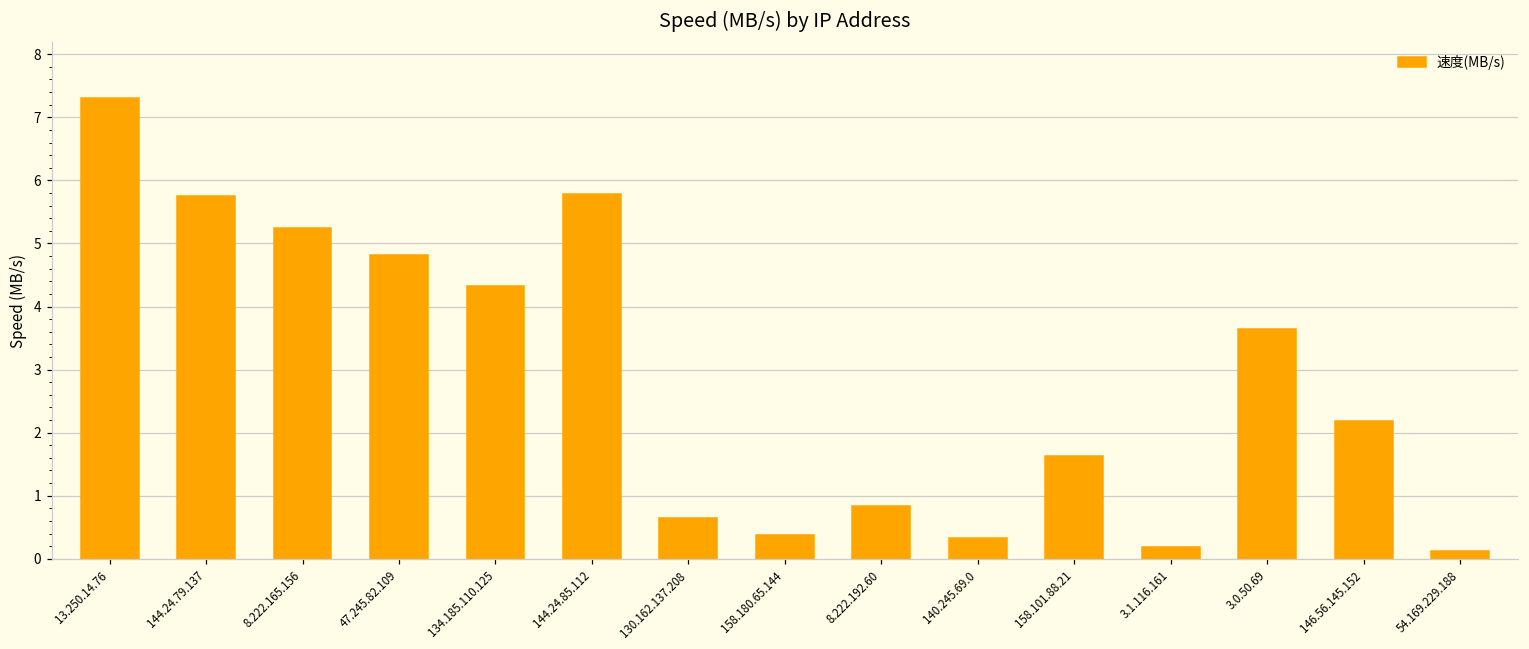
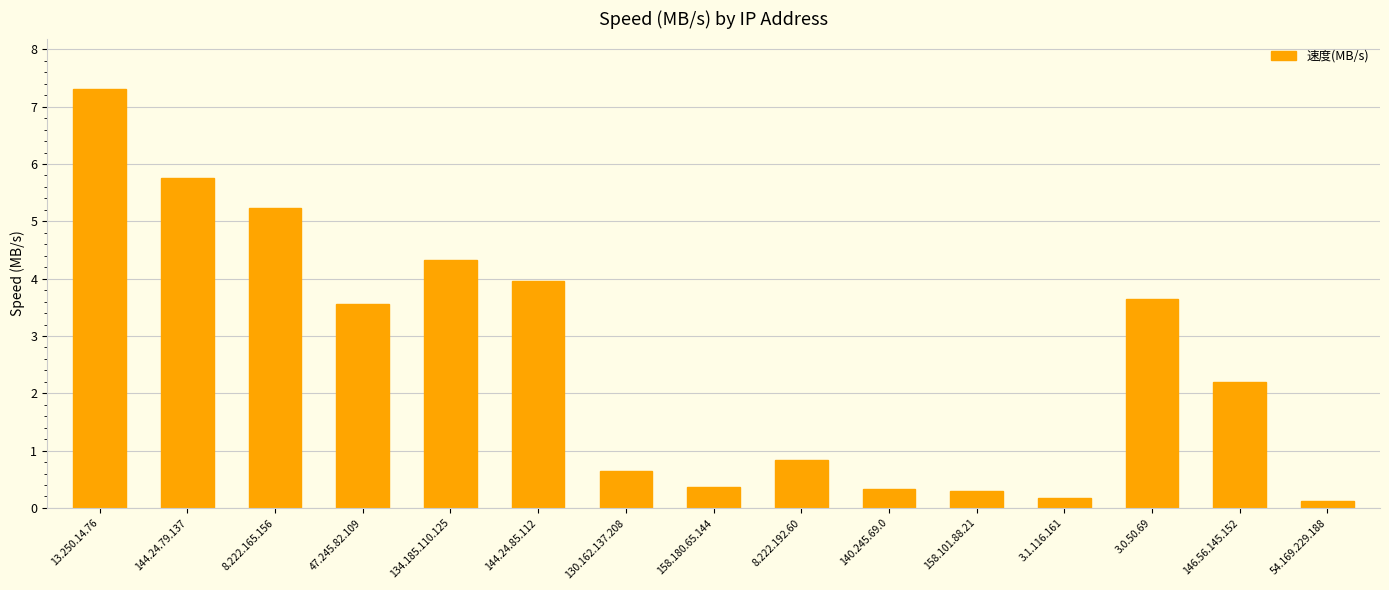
  {
    "13.250.14.76": 7.3,
    "144.24.79.137": 5.8,
    "8.222.165.156": 5.2,
-   "47.245.82.109": 4.8,
+   "47.245.82.109": 3.6,
    "134.185.110.125": 4.3,
-   "144.24.85.112": 5.8,
+   "144.24.85.112": 4.0,
    "130.162.137.208": 0.7,
    "158.180.65.144": 0.4,
    "8.222.192.60": 0.8,
    "140.245.69.0": 0.3,
-   "158.101.88.21": 1.6,
+   "158.101.88.21": 0.3,
    "3.1.116.161": 0.2,
    "3.0.50.69": 3.6,
    "146.56.145.152": 2.2,
    "54.169.229.188": 0.1
  }
